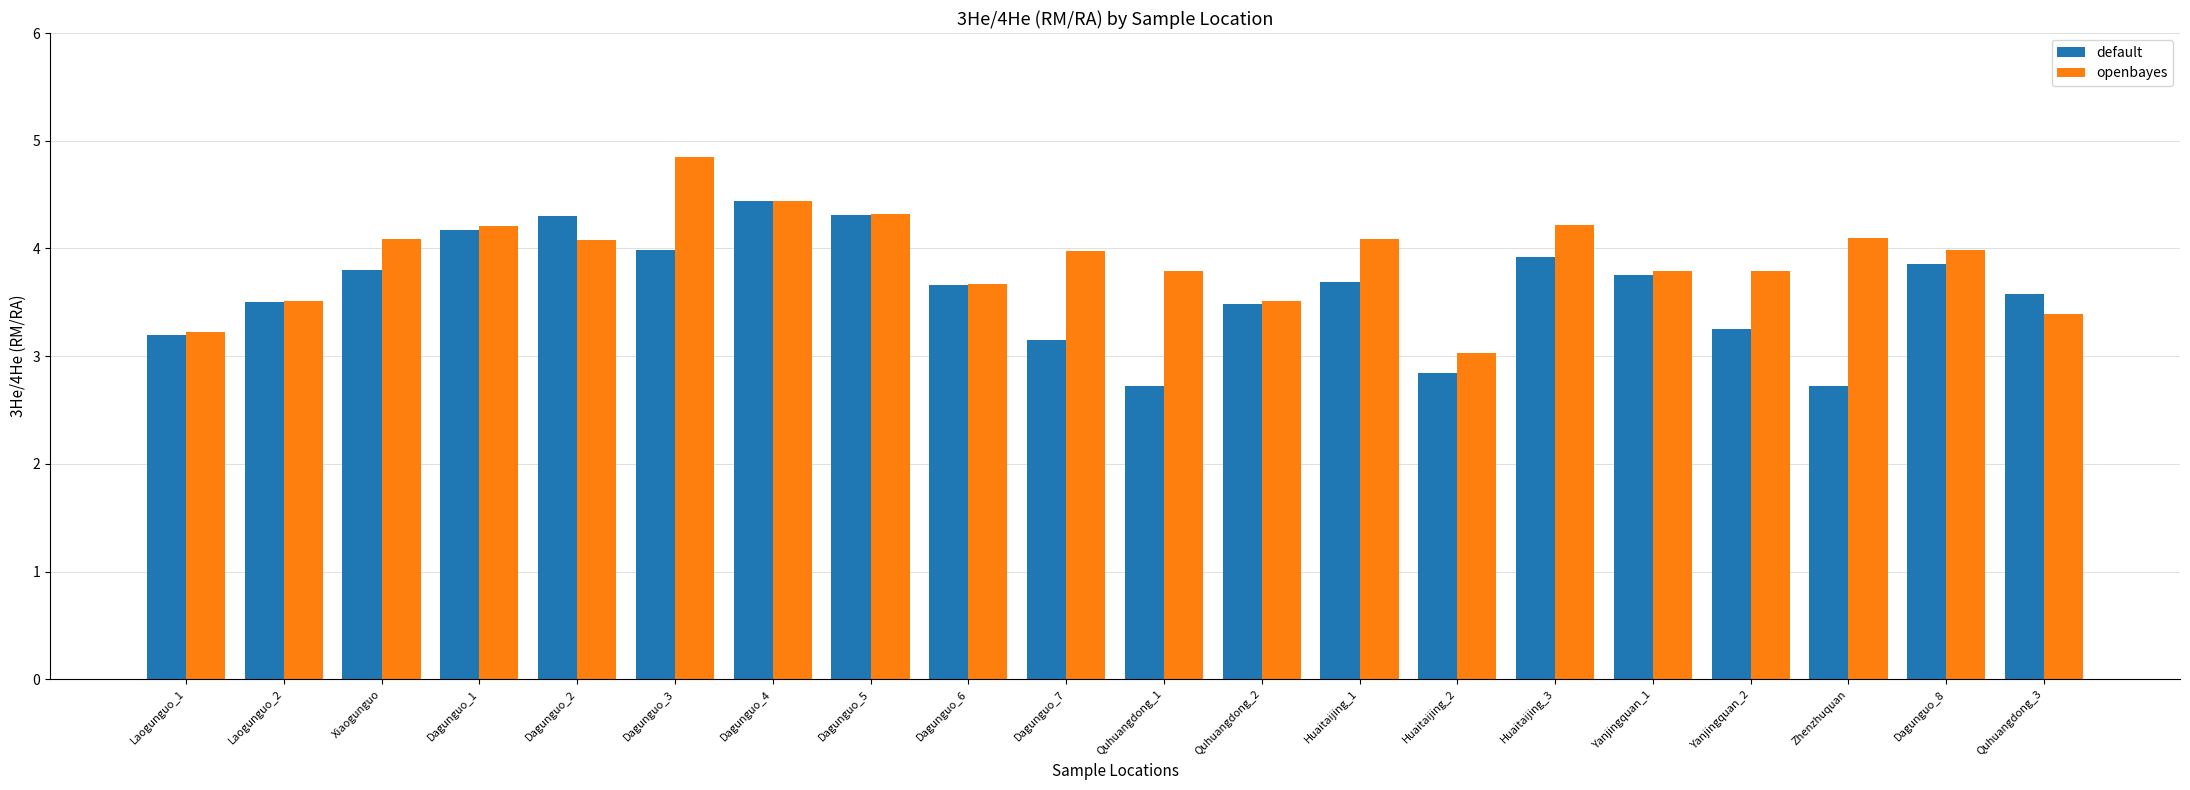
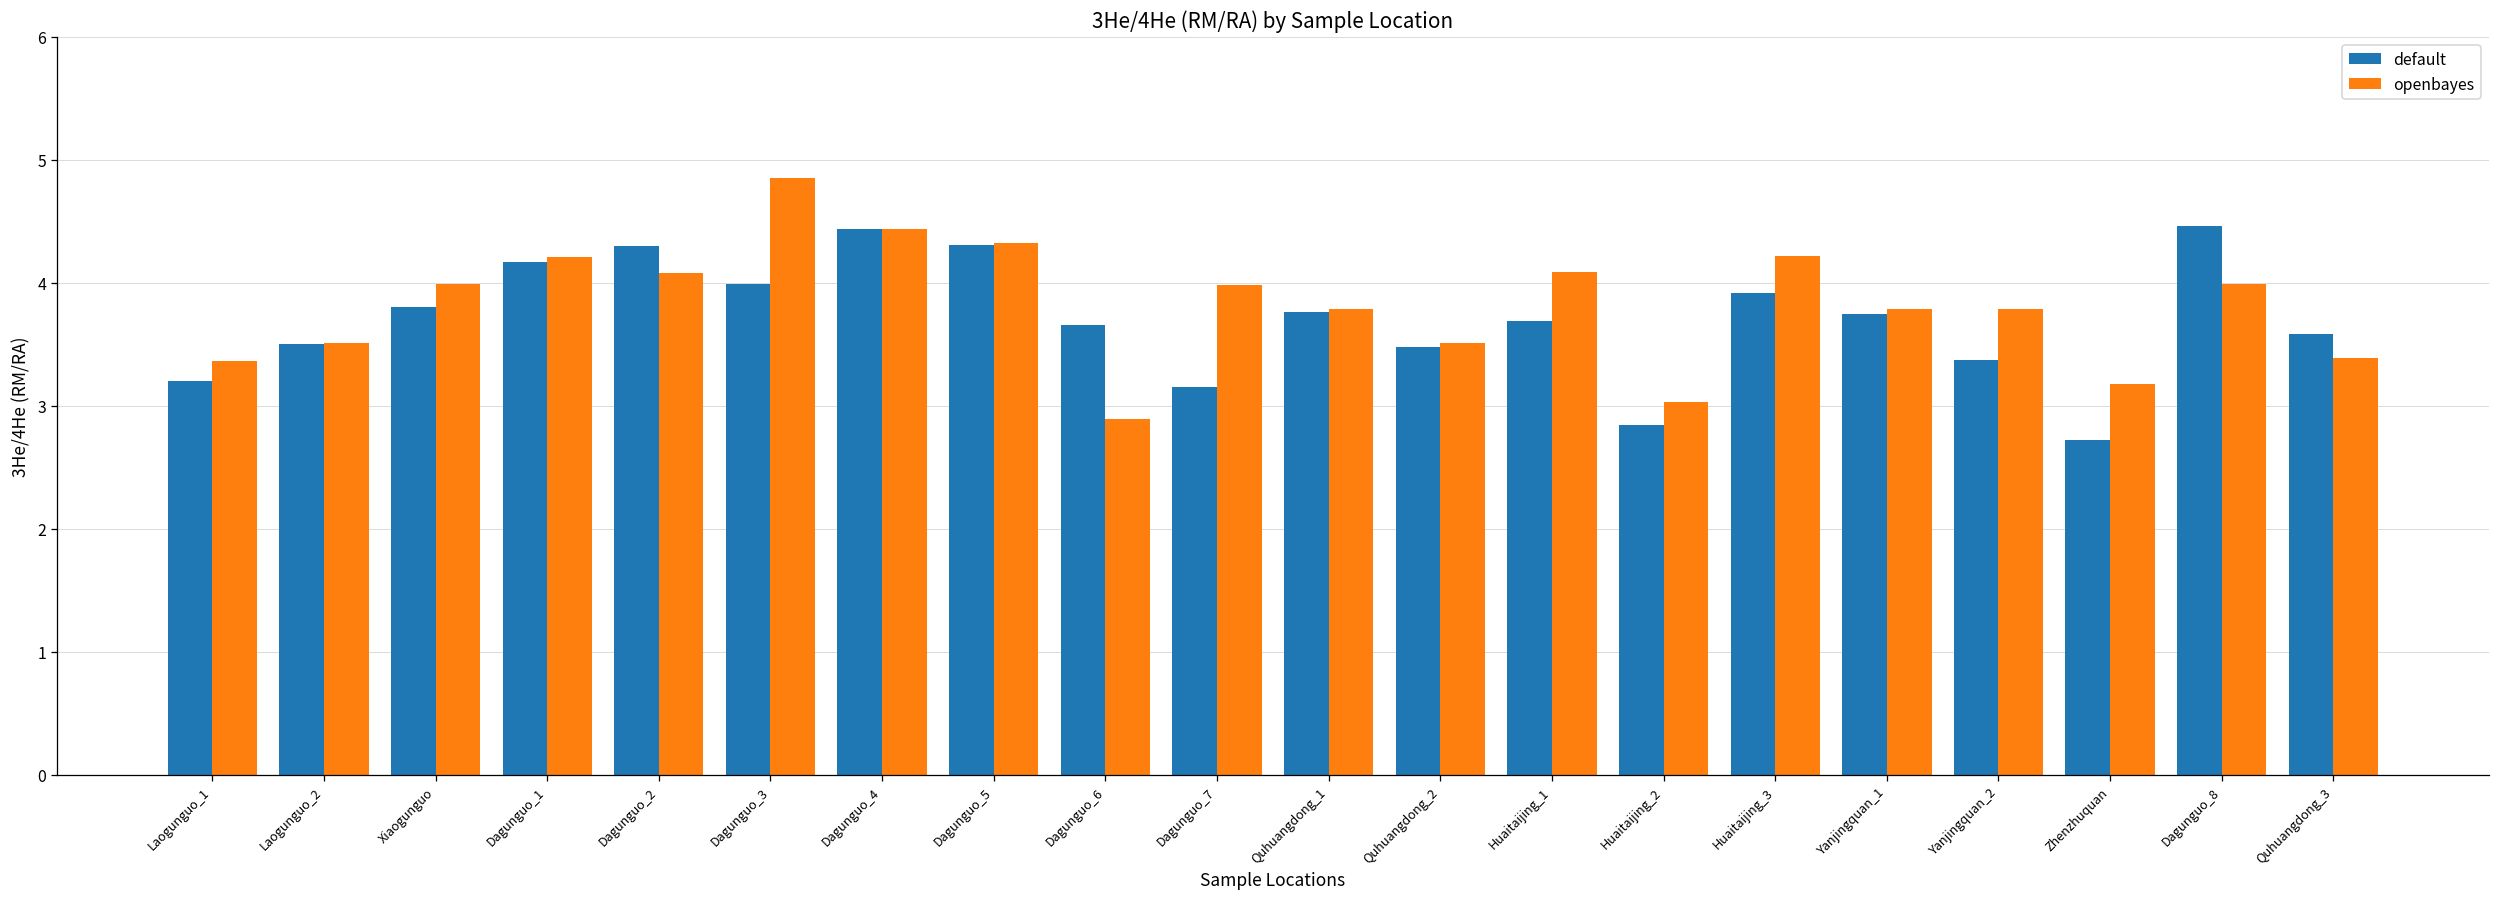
  {
    "default": {
      "Laogunguo_1": 3.20,
      "Laogunguo_2": 3.50,
      "Xiaogunguo": 3.80,
      "Dagunguo_1": 4.17,
      "Dagunguo_2": 4.30,
      "Dagunguo_3": 3.99,
      "Dagunguo_4": 4.44,
      "Dagunguo_5": 4.31,
      "Dagunguo_6": 3.66,
      "Dagunguo_7": 3.15,
-     "Quhuangdong_1": 2.72,
+     "Quhuangdong_1": 3.76,
      "Quhuangdong_2": 3.48,
      "Huaitaijing_1": 3.69,
      "Huaitaijing_2": 2.84,
      "Huaitaijing_3": 3.92,
      "Yanjingquan_1": 3.75,
-     "Yanjingquan_2": 3.25,
+     "Yanjingquan_2": 3.37,
      "Zhenzhuquan": 2.72,
-     "Dagunguo_8": 3.86,
+     "Dagunguo_8": 4.46,
      "Quhuangdong_3": 3.58
    },
    "openbayes": {
-     "Laogunguo_1": 3.22,
+     "Laogunguo_1": 3.36,
      "Laogunguo_2": 3.51,
-     "Xiaogunguo": 4.09,
+     "Xiaogunguo": 3.99,
      "Dagunguo_1": 4.21,
      "Dagunguo_2": 4.08,
      "Dagunguo_3": 4.85,
      "Dagunguo_4": 4.44,
      "Dagunguo_5": 4.32,
-     "Dagunguo_6": 3.67,
+     "Dagunguo_6": 2.89,
      "Dagunguo_7": 3.98,
      "Quhuangdong_1": 3.79,
      "Quhuangdong_2": 3.51,
      "Huaitaijing_1": 4.09,
      "Huaitaijing_2": 3.03,
      "Huaitaijing_3": 4.22,
      "Yanjingquan_1": 3.79,
      "Yanjingquan_2": 3.79,
-     "Zhenzhuquan": 4.10,
+     "Zhenzhuquan": 3.18,
      "Dagunguo_8": 3.99,
      "Quhuangdong_3": 3.39
    }
  }
